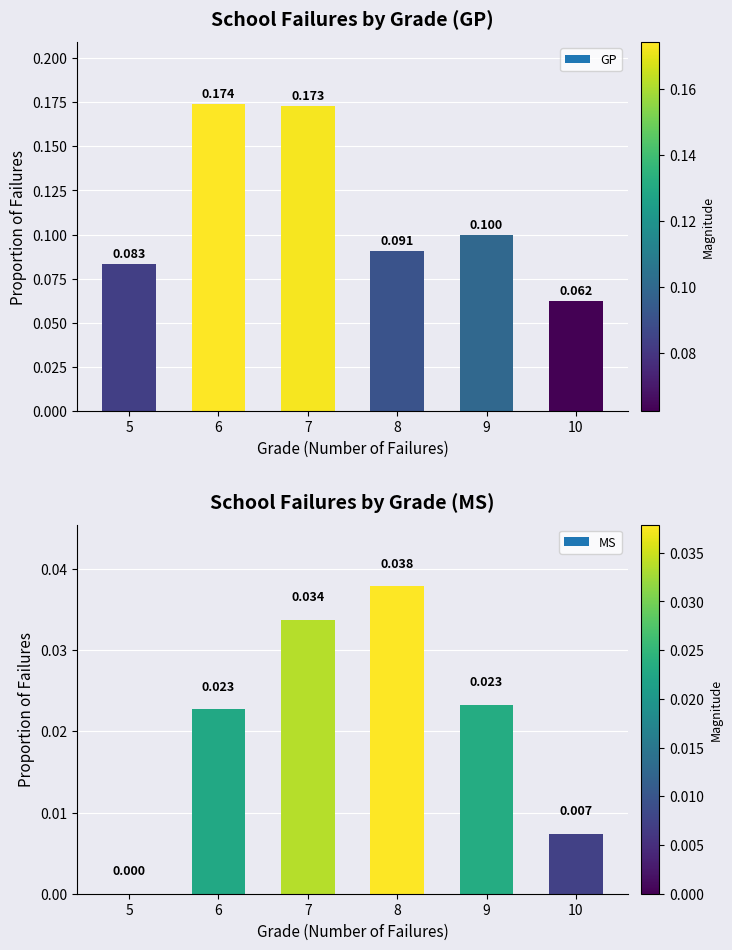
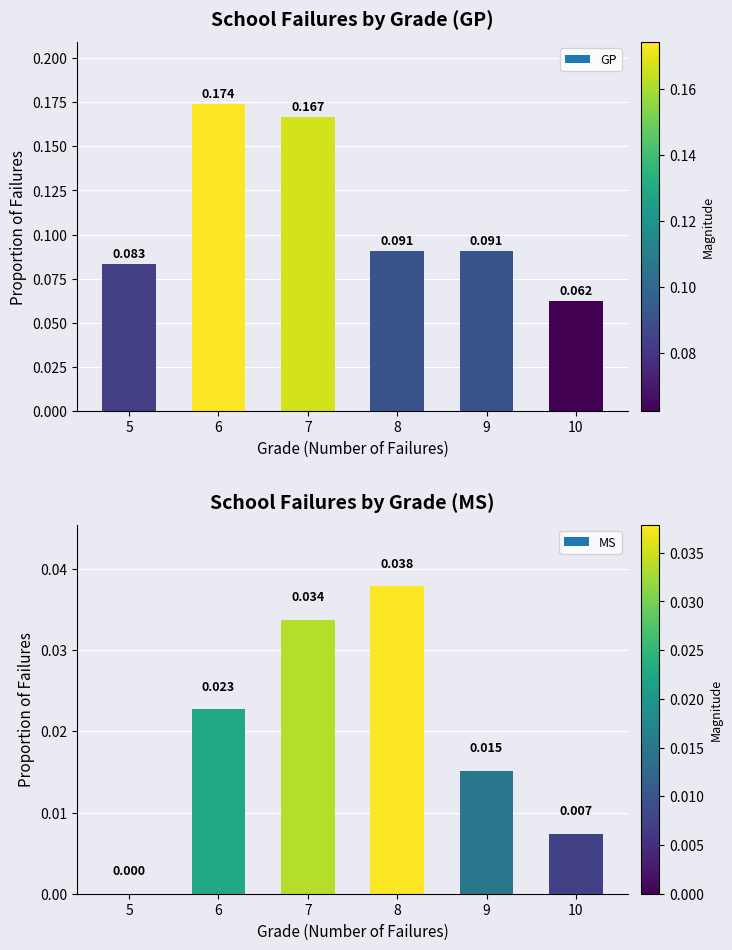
  {
    "School Failures by Grade (GP)": {
      "5": 0.083,
      "6": 0.174,
-     "7": 0.173,
+     "7": 0.167,
      "8": 0.091,
-     "9": 0.100,
+     "9": 0.091,
      "10": 0.062
    },
    "School Failures by Grade (MS)": {
      "5": 0.000,
      "6": 0.023,
      "7": 0.034,
      "8": 0.038,
-     "9": 0.023,
+     "9": 0.015,
      "10": 0.007
    }
  }
